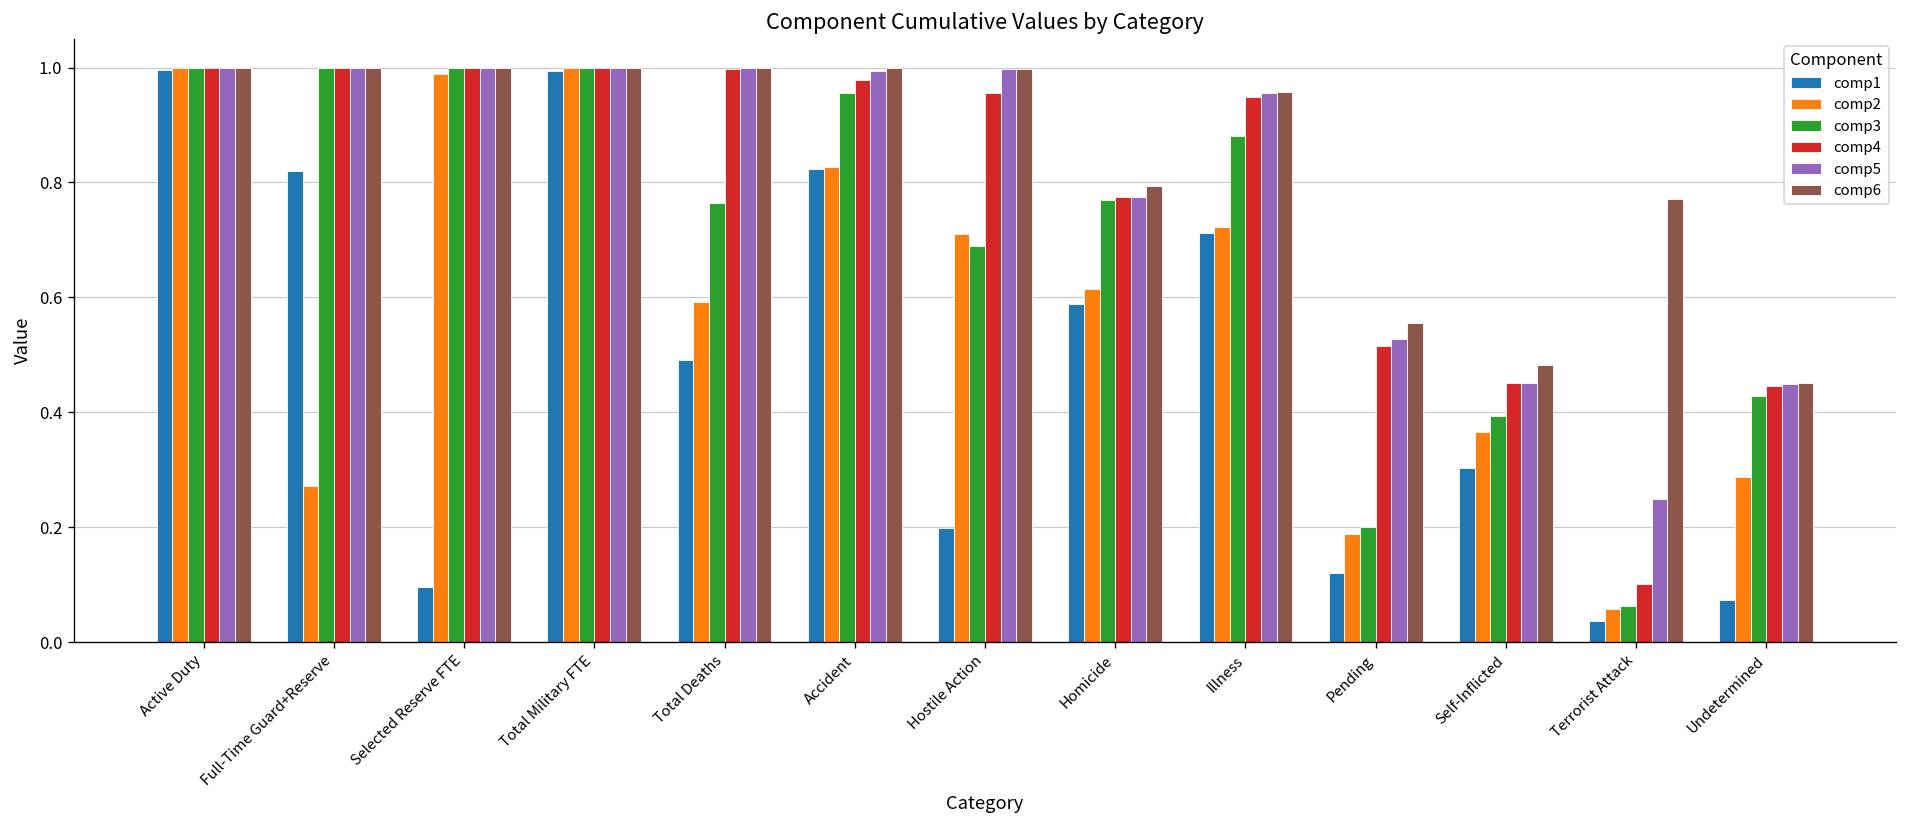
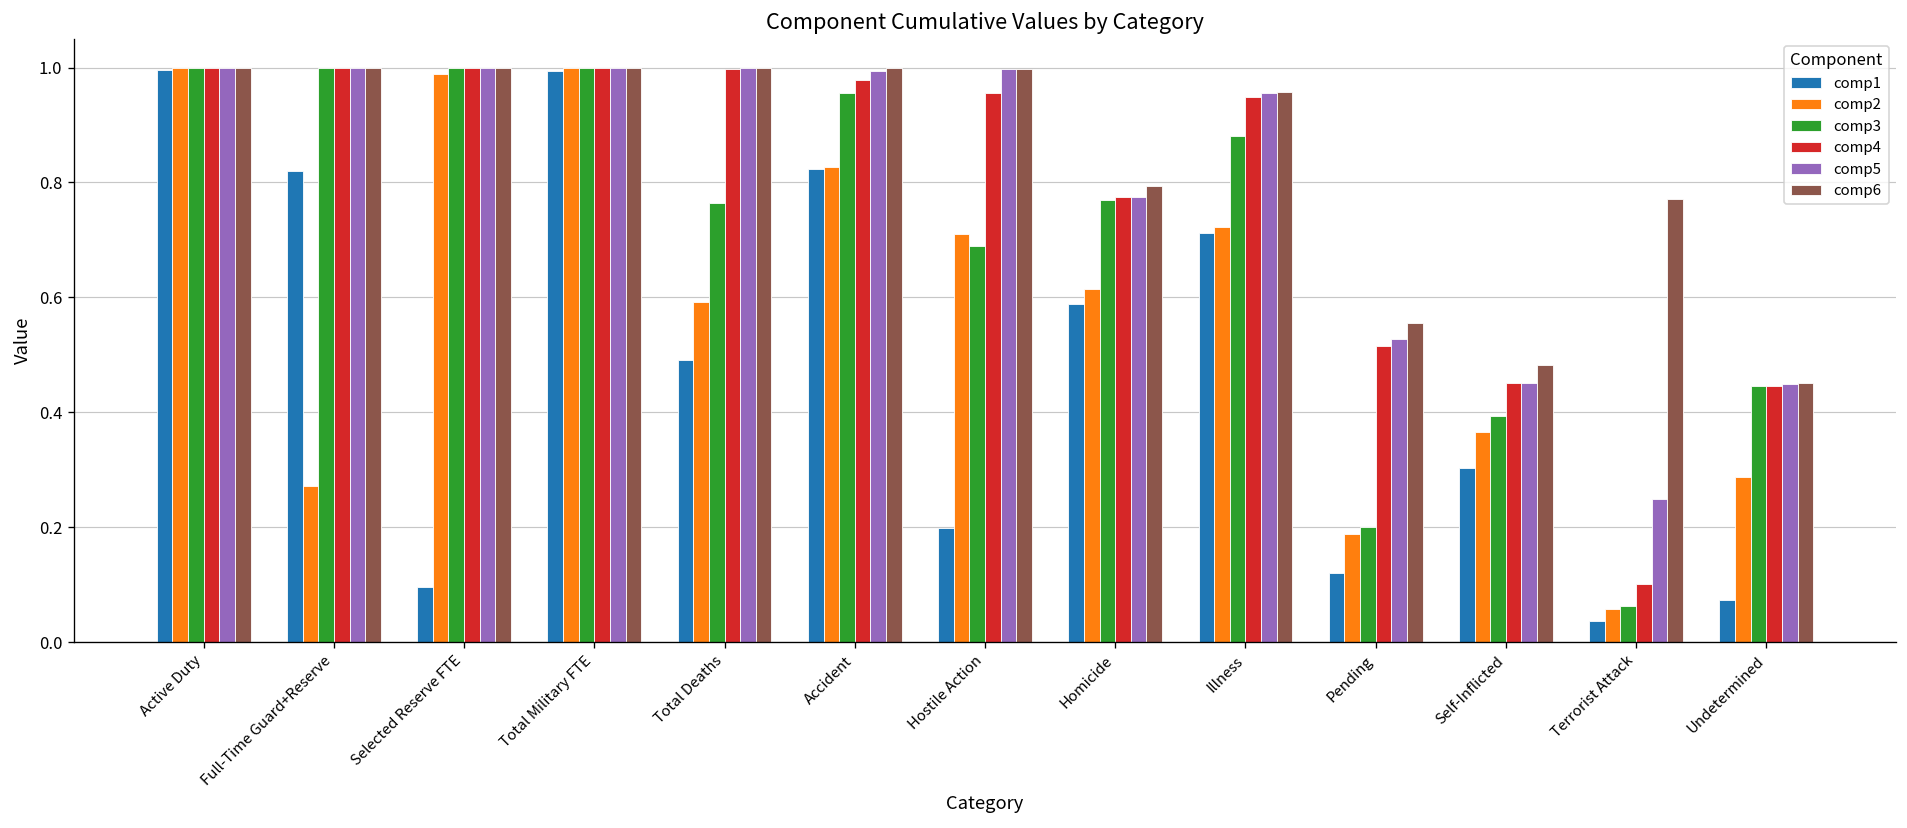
  {
    "comp1": {
      "Active Duty": 1.00,
      "Full-Time Guard+Reserve": 0.82,
      "Selected Reserve FTE": 0.10,
      "Total Military FTE": 0.99,
      "Total Deaths": 0.49,
      "Accident": 0.82,
      "Hostile Action": 0.20,
      "Homicide": 0.59,
      "Illness": 0.71,
      "Pending": 0.12,
      "Self-Inflicted": 0.30,
      "Terrorist Attack": 0.04,
      "Undetermined": 0.07
    },
    "comp2": {
      "Active Duty": 1.00,
      "Full-Time Guard+Reserve": 0.27,
      "Selected Reserve FTE": 0.99,
      "Total Military FTE": 1.00,
      "Total Deaths": 0.59,
      "Accident": 0.83,
      "Hostile Action": 0.71,
      "Homicide": 0.61,
      "Illness": 0.72,
      "Pending": 0.19,
      "Self-Inflicted": 0.37,
      "Terrorist Attack": 0.06,
      "Undetermined": 0.29
    },
    "comp3": {
      "Active Duty": 1.00,
      "Full-Time Guard+Reserve": 1.00,
      "Selected Reserve FTE": 1.00,
      "Total Military FTE": 1.00,
      "Total Deaths": 0.76,
      "Accident": 0.96,
      "Hostile Action": 0.69,
      "Homicide": 0.77,
      "Illness": 0.88,
      "Pending": 0.20,
      "Self-Inflicted": 0.39,
      "Terrorist Attack": 0.06,
-     "Undetermined": 0.43
+     "Undetermined": 0.45
    },
    "comp4": {
      "Active Duty": 1.00,
      "Full-Time Guard+Reserve": 1.00,
      "Selected Reserve FTE": 1.00,
      "Total Military FTE": 1.00,
      "Total Deaths": 1.00,
      "Accident": 0.98,
      "Hostile Action": 0.96,
      "Homicide": 0.77,
      "Illness": 0.95,
      "Pending": 0.52,
      "Self-Inflicted": 0.45,
      "Terrorist Attack": 0.10,
      "Undetermined": 0.45
    },
    "comp5": {
      "Active Duty": 1.00,
      "Full-Time Guard+Reserve": 1.00,
      "Selected Reserve FTE": 1.00,
      "Total Military FTE": 1.00,
      "Total Deaths": 1.00,
      "Accident": 0.99,
      "Hostile Action": 1.00,
      "Homicide": 0.77,
      "Illness": 0.96,
      "Pending": 0.53,
      "Self-Inflicted": 0.45,
      "Terrorist Attack": 0.25,
      "Undetermined": 0.45
    },
    "comp6": {
      "Active Duty": 1.00,
      "Full-Time Guard+Reserve": 1.00,
      "Selected Reserve FTE": 1.00,
      "Total Military FTE": 1.00,
      "Total Deaths": 1.00,
      "Accident": 1.00,
      "Hostile Action": 1.00,
      "Homicide": 0.79,
      "Illness": 0.96,
      "Pending": 0.55,
      "Self-Inflicted": 0.48,
      "Terrorist Attack": 0.77,
      "Undetermined": 0.45
    }
  }
